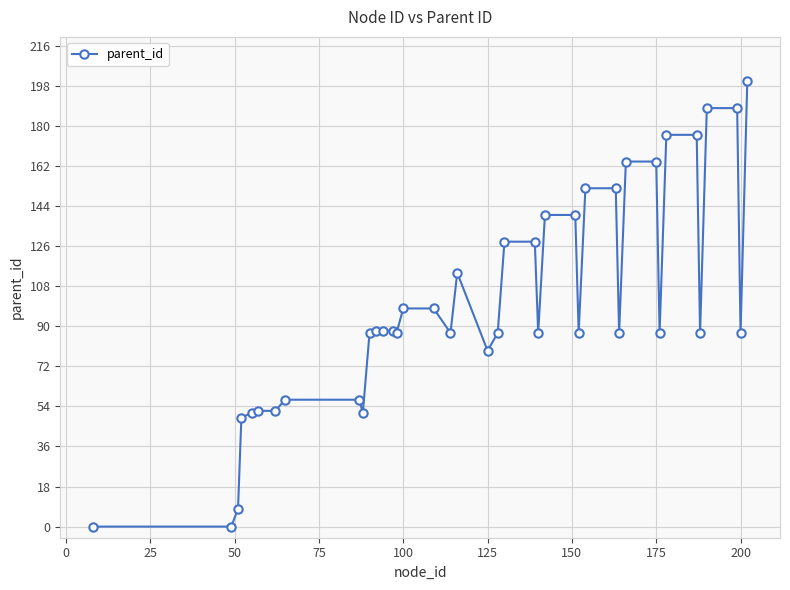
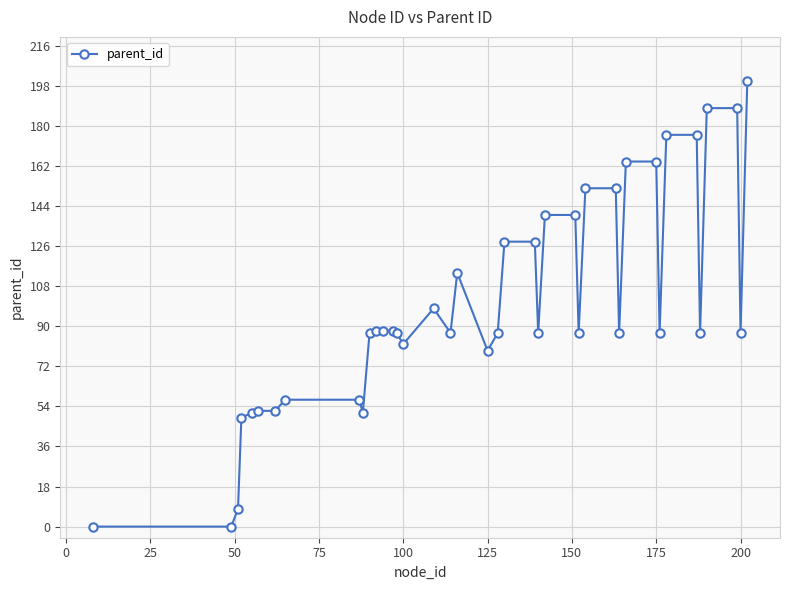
  {
-   "100": 98,
+   "100": 82,
    "125": 79,
    "175": 164,
    "200": 87
  }
